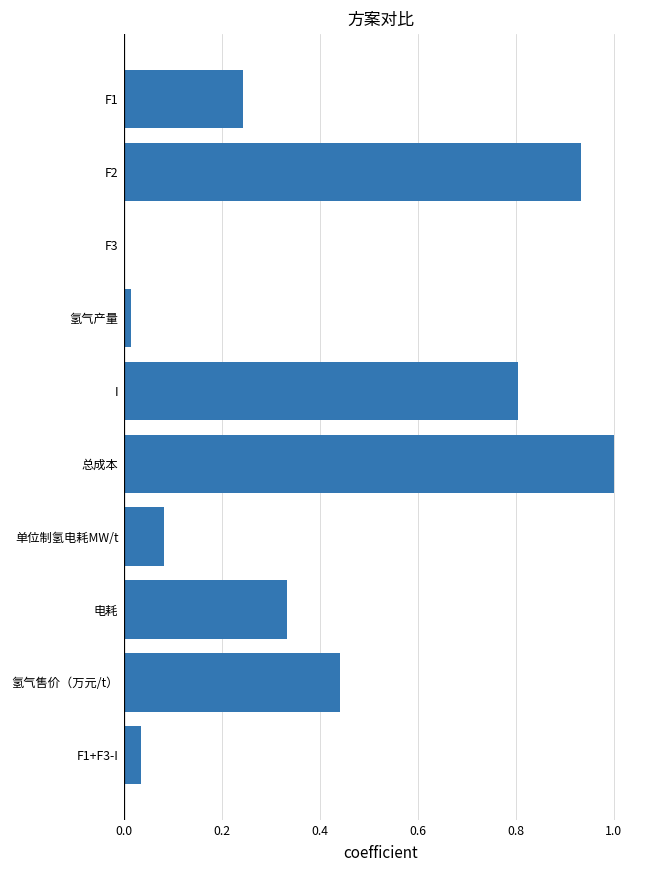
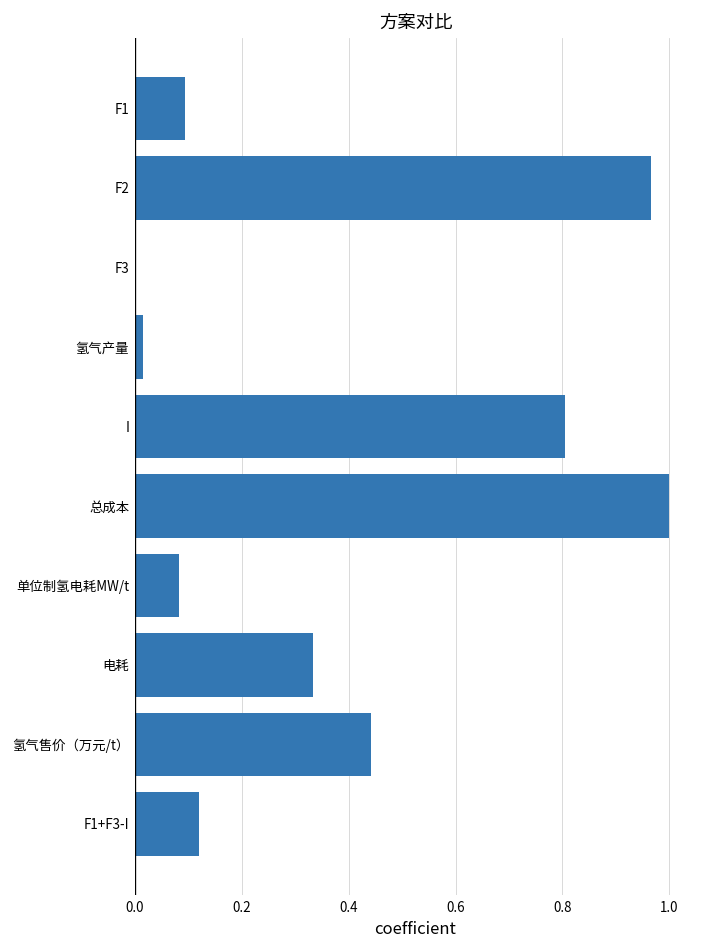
  {
-   "F1": 0.24,
-   "F2": 0.93,
+   "F1": 0.09,
+   "F2": 0.97,
    "F3": 0.00,
    "氢气产量": 0.01,
    "I": 0.81,
    "总成本": 1.00,
    "单位制氢电耗MW/t": 0.08,
    "电耗": 0.33,
    "氢气售价（万元/t）": 0.44,
-   "F1+F3-I": 0.03
+   "F1+F3-I": 0.12
  }
